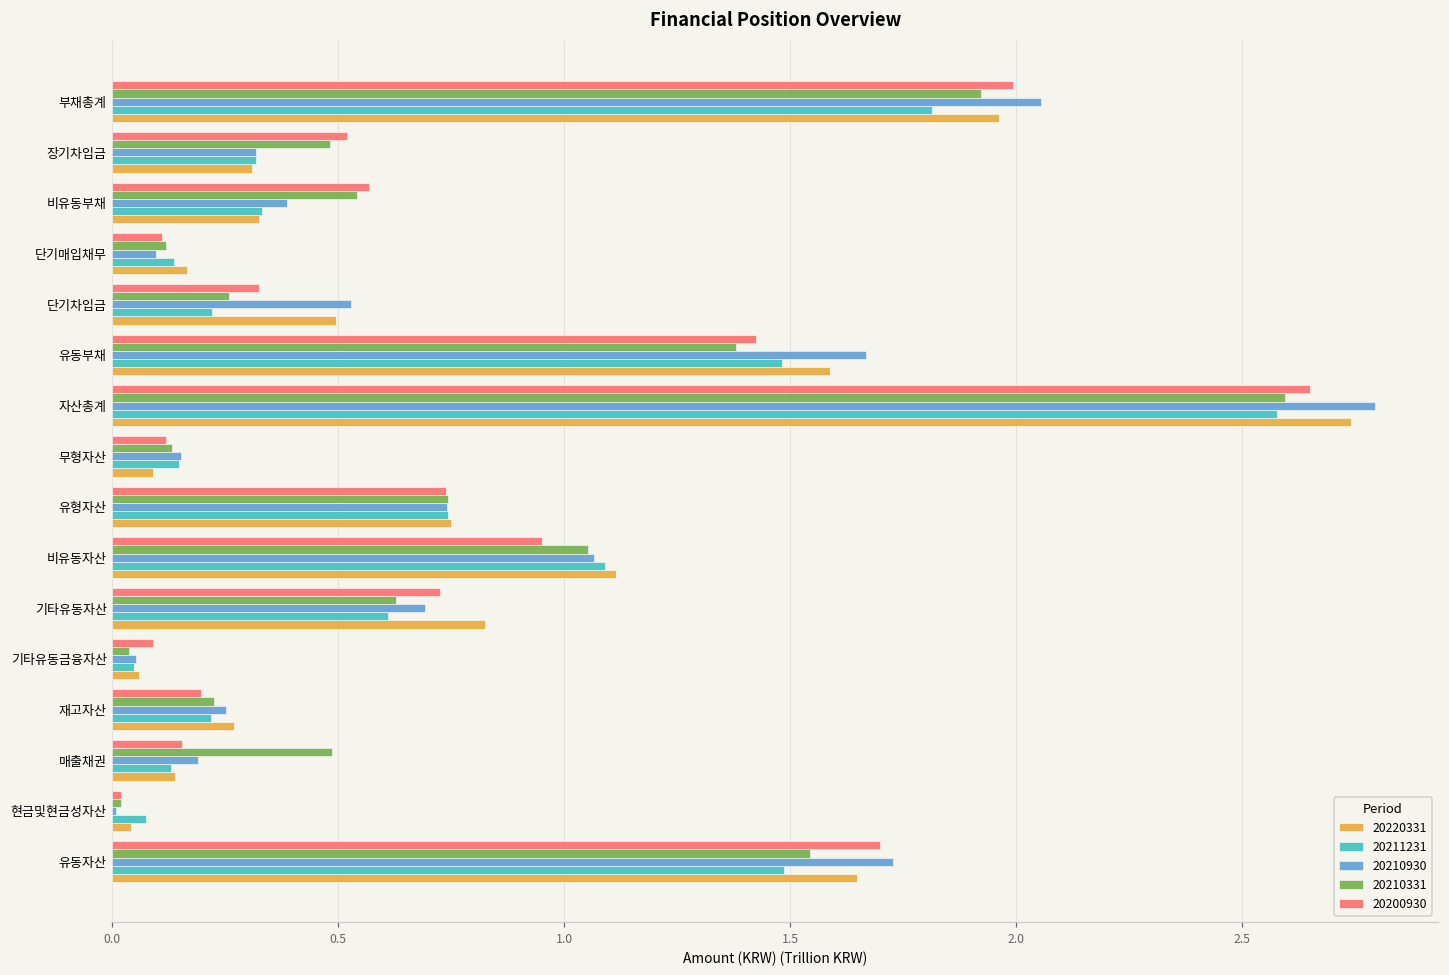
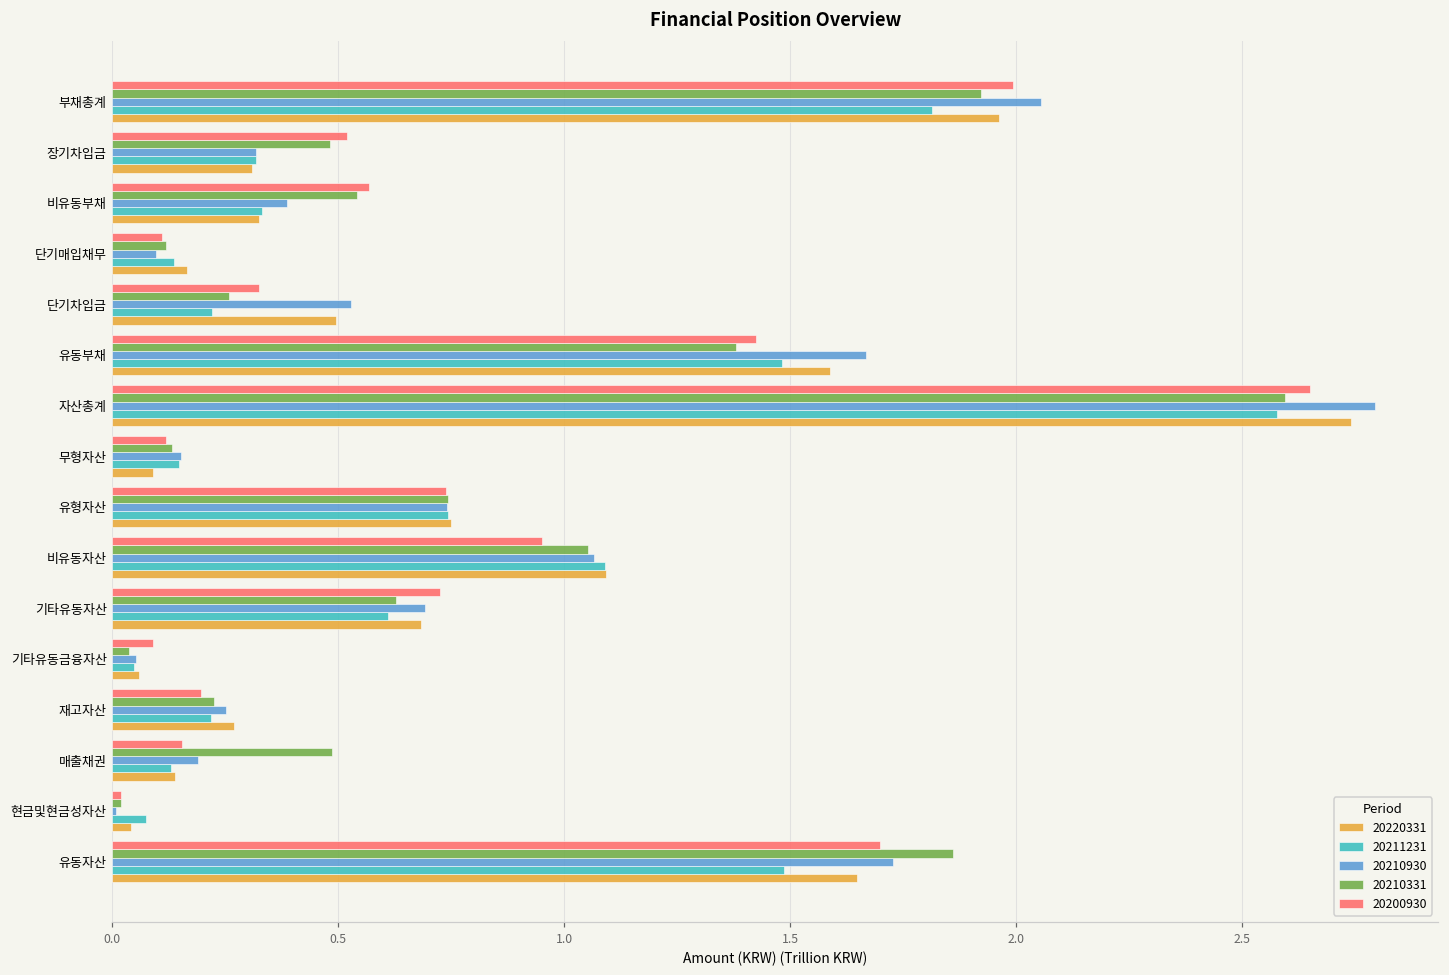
  {
    "20220331": {
      "부채총계": 1.96,
      "장기차입금": 0.31,
      "비유동부채": 0.33,
      "단기매입채무": 0.17,
      "단기차입금": 0.50,
      "유동부채": 1.59,
      "자산총계": 2.74,
      "무형자산": 0.09,
      "유형자산": 0.75,
-     "비유동자산": 1.11,
-     "기타유동자산": 0.83,
+     "비유동자산": 1.09,
+     "기타유동자산": 0.68,
      "기타유동금융자산": 0.06,
      "재고자산": 0.27,
      "매출채권": 0.14,
      "현금및현금성자산": 0.04,
      "유동자산": 1.65
    },
    "20210331": {
      "부채총계": 1.92,
      "장기차입금": 0.48,
      "비유동부채": 0.54,
      "단기매입채무": 0.12,
      "단기차입금": 0.26,
      "유동부채": 1.38,
      "자산총계": 2.60,
      "무형자산": 0.13,
      "유형자산": 0.74,
      "비유동자산": 1.05,
      "기타유동자산": 0.63,
      "기타유동금융자산": 0.04,
      "재고자산": 0.23,
      "매출채권": 0.49,
      "현금및현금성자산": 0.02,
-     "유동자산": 1.54
+     "유동자산": 1.86
    },
    "20200930": {
      "부채총계": 1.99,
      "장기차입금": 0.52,
      "비유동부채": 0.57,
      "단기매입채무": 0.11,
      "단기차입금": 0.32,
      "유동부채": 1.42,
      "자산총계": 2.65,
      "무형자산": 0.12,
      "유형자산": 0.74,
      "비유동자산": 0.95,
      "기타유동자산": 0.73,
      "기타유동금융자산": 0.09,
      "재고자산": 0.20,
      "매출채권": 0.16,
      "현금및현금성자산": 0.02,
      "유동자산": 1.70
    }
  }
